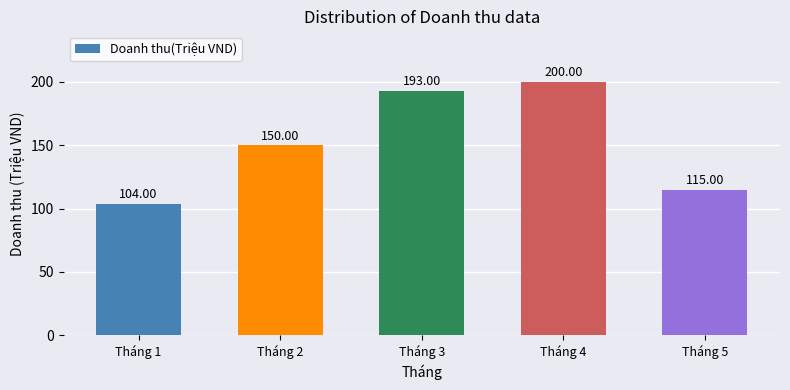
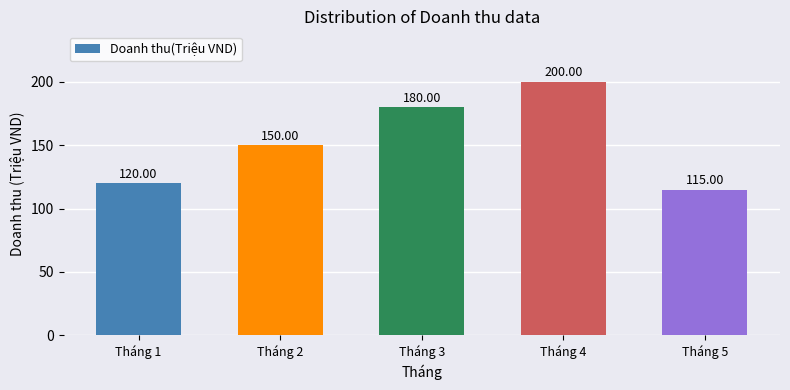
  {
-   "Tháng 1": 104.00,
+   "Tháng 1": 120.00,
    "Tháng 2": 150.00,
-   "Tháng 3": 193.00,
+   "Tháng 3": 180.00,
    "Tháng 4": 200.00,
    "Tháng 5": 115.00
  }
